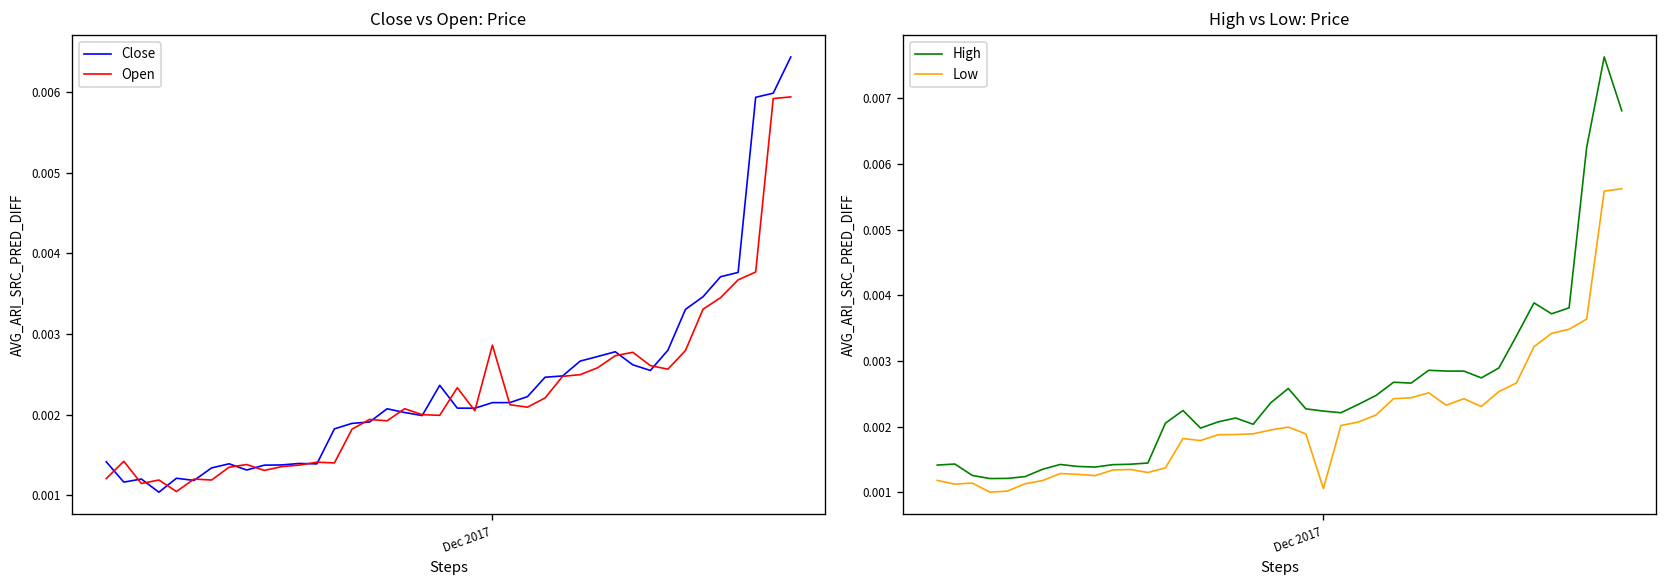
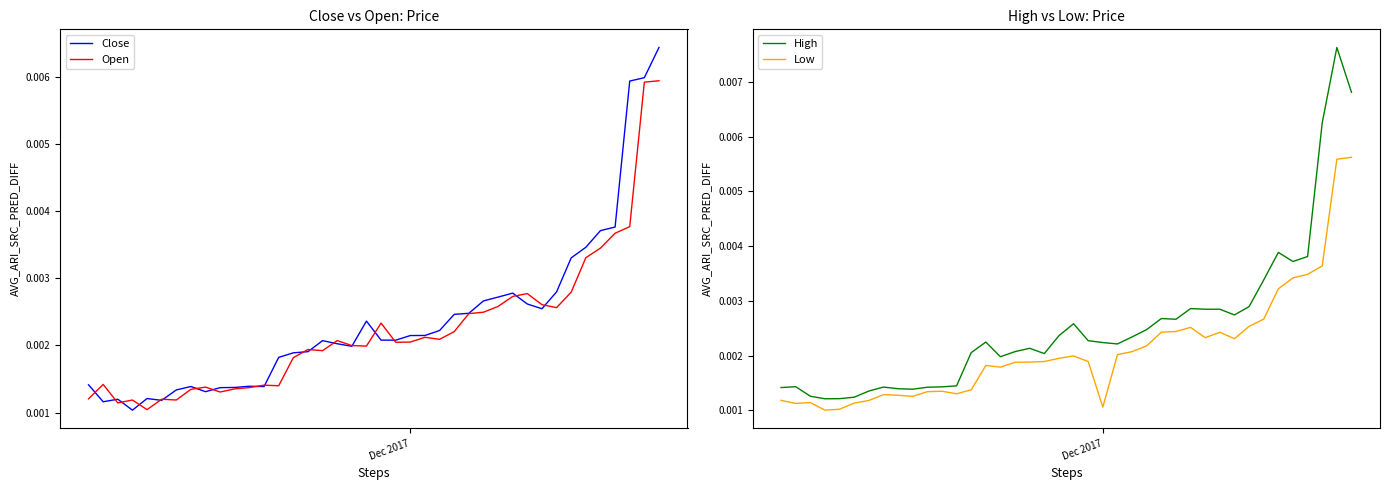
  {
    "Close vs Open: Price": {
      "Close": {
        "Dec 2017": 0.0021
      },
      "Open": {
-       "Dec 2017": 0.0029
+       "Dec 2017": 0.0021
      }
    },
    "High vs Low: Price": {
      "High": {
        "Dec 2017": 0.0022
      },
      "Low": {
        "Dec 2017": 0.0011
      }
    }
  }
